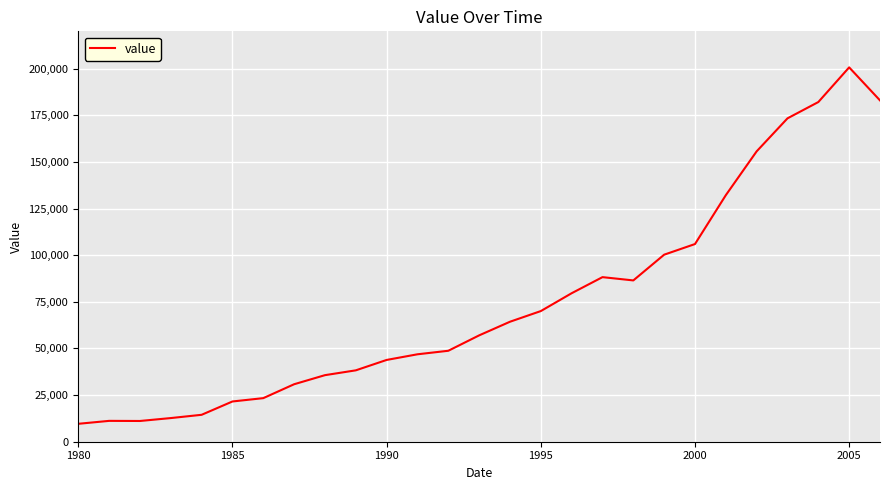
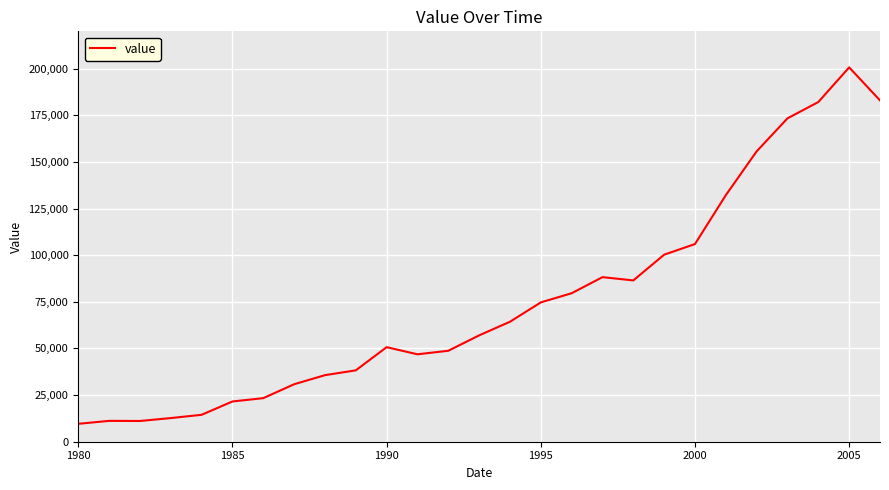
  {
    "1980": "10,000",
    "1985": "22,000",
-   "1990": "44,000",
-   "1995": "70,000",
+   "1990": "51,000",
+   "1995": "75,000",
    "2000": "106,000",
    "2005": "201,000"
  }
